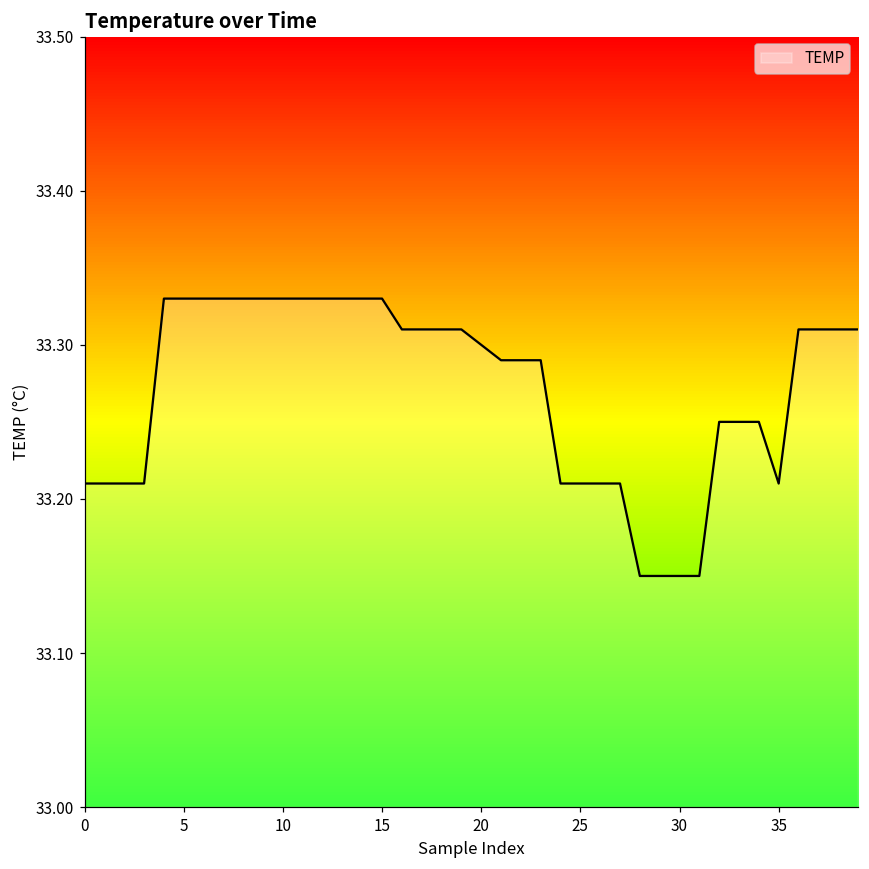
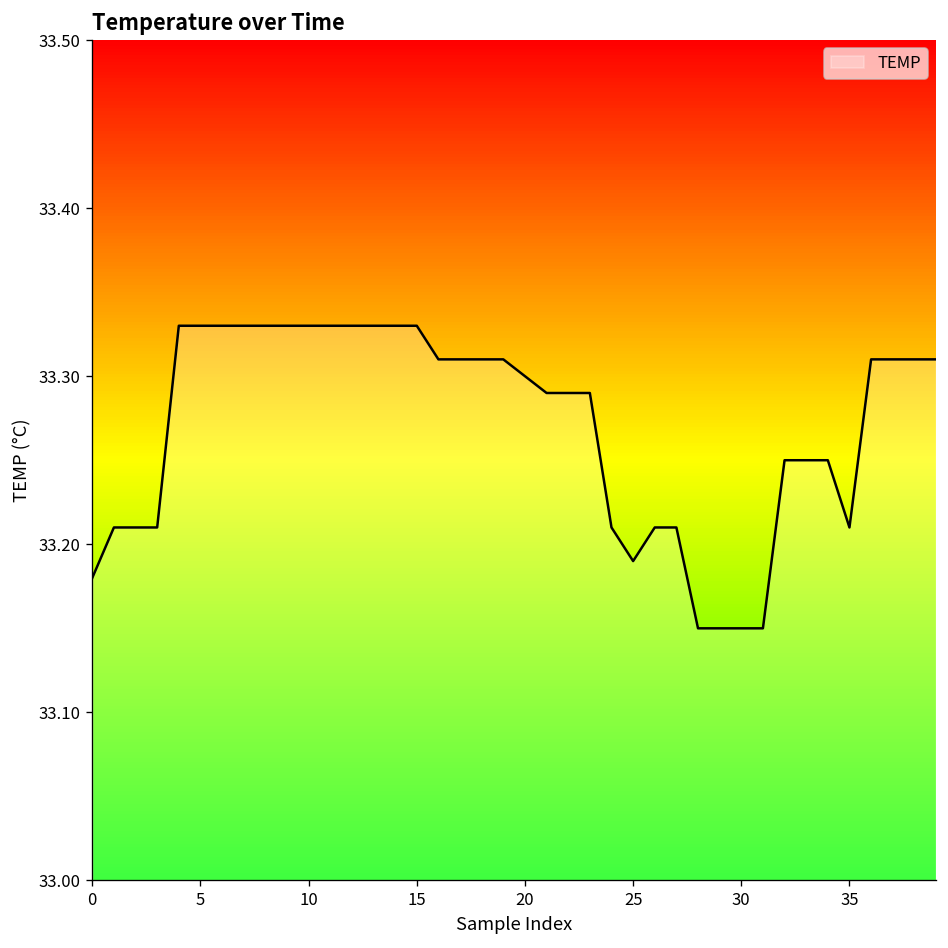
  {
-   "0": 33.21,
+   "0": 33.18,
    "5": 33.33,
    "10": 33.33,
    "15": 33.33,
    "20": 33.30,
-   "25": 33.21,
+   "25": 33.19,
    "30": 33.15,
    "35": 33.21
  }
